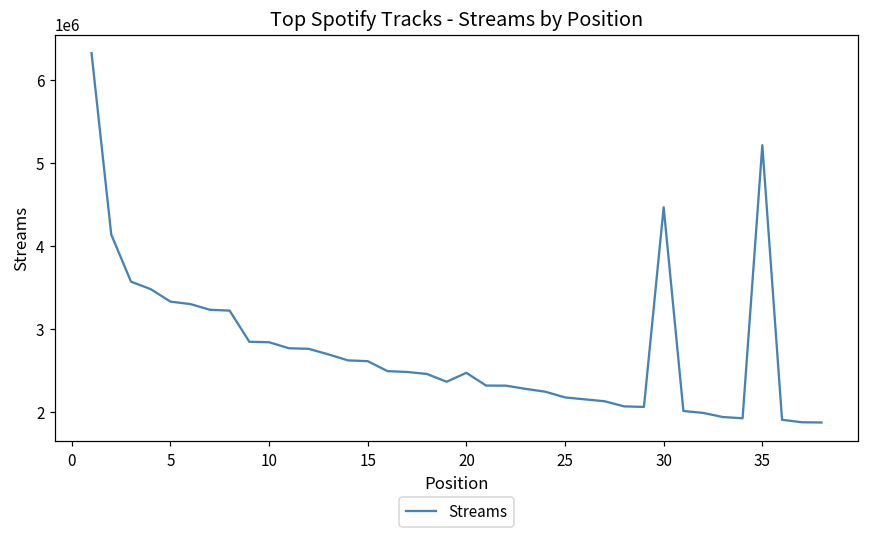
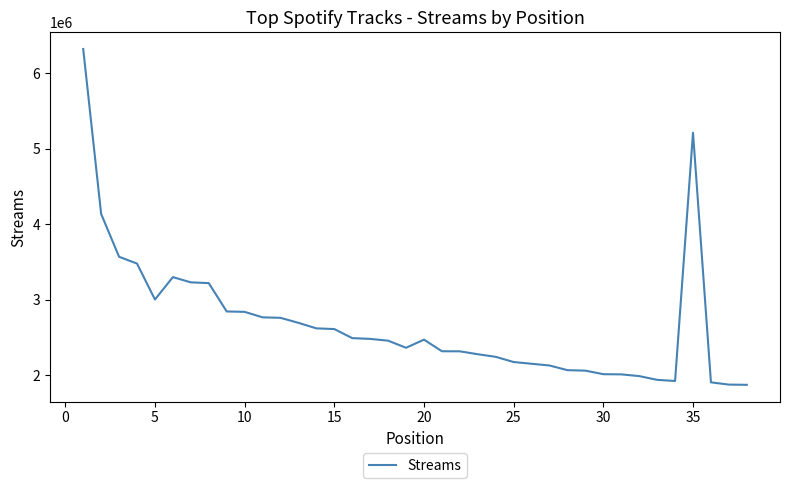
  {
-   "5": 3300000,
+   "5": 3000000,
    "10": 2800000,
    "15": 2600000,
    "20": 2500000,
    "25": 2200000,
-   "30": 4500000,
+   "30": 2000000,
    "35": 5200000
  }
